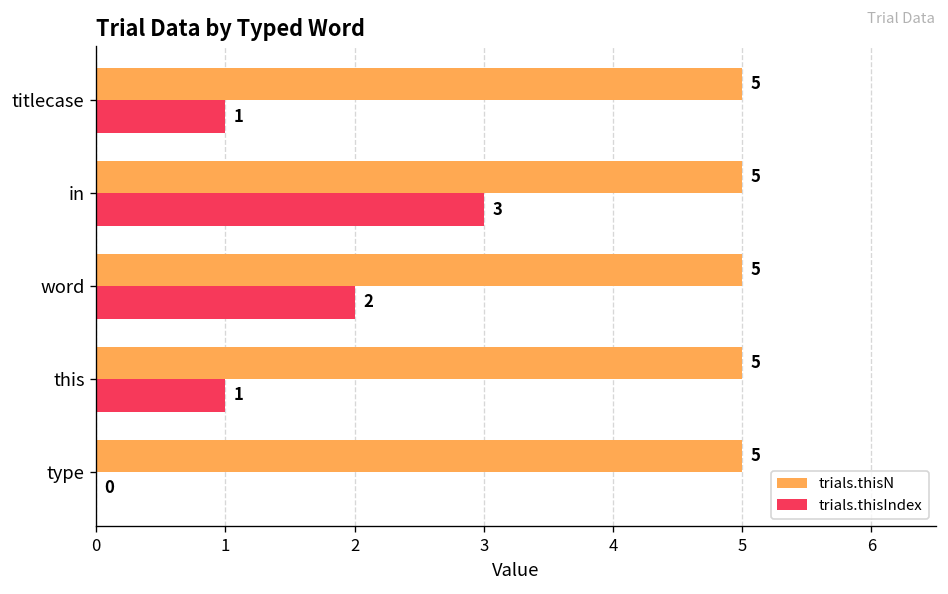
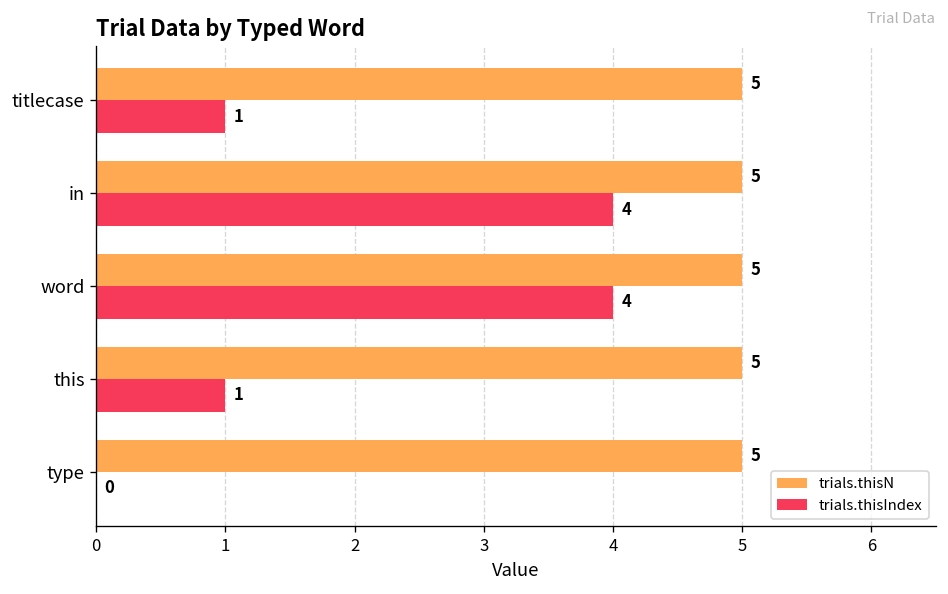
  {
    "trials.thisN": {
      "titlecase": 5,
      "in": 5,
      "word": 5,
      "this": 5,
      "type": 5
    },
    "trials.thisIndex": {
      "titlecase": 1,
-     "in": 3,
-     "word": 2,
+     "in": 4,
+     "word": 4,
      "this": 1,
      "type": 0
    }
  }
